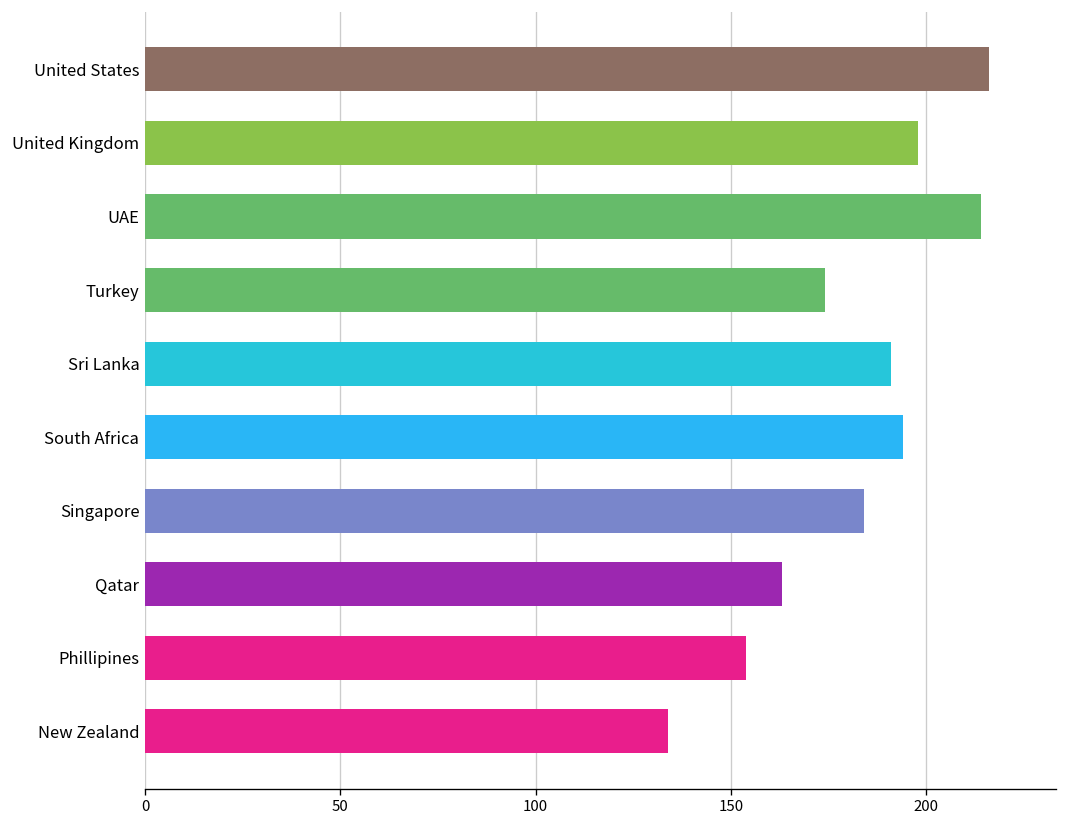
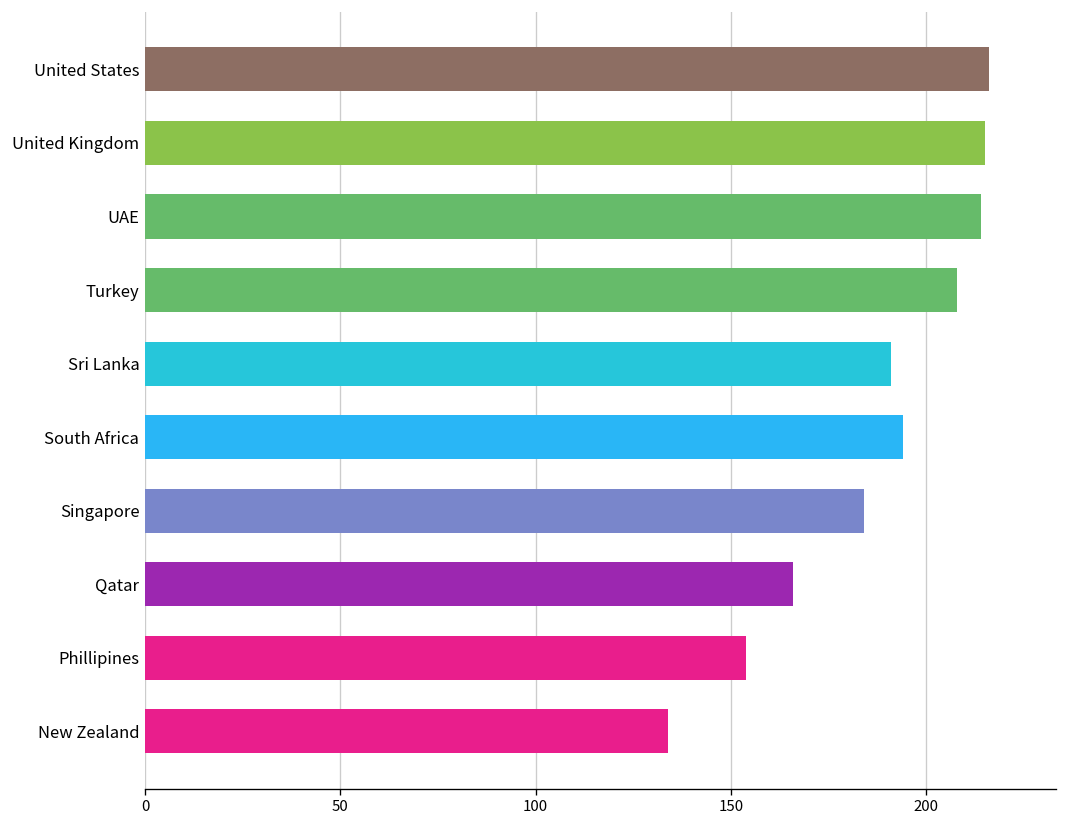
  {
    "United States": 216,
-   "United Kingdom": 198,
+   "United Kingdom": 215,
    "UAE": 214,
-   "Turkey": 174,
+   "Turkey": 208,
    "Sri Lanka": 191,
    "South Africa": 194,
    "Singapore": 184,
-   "Qatar": 163,
+   "Qatar": 166,
    "Phillipines": 154,
    "New Zealand": 134
  }
